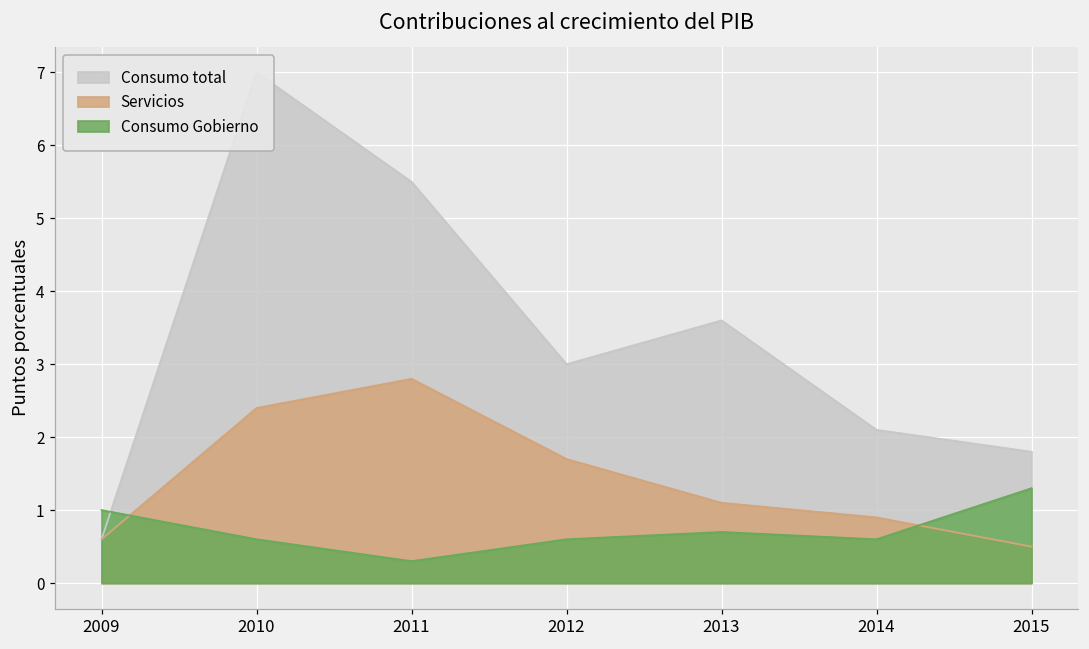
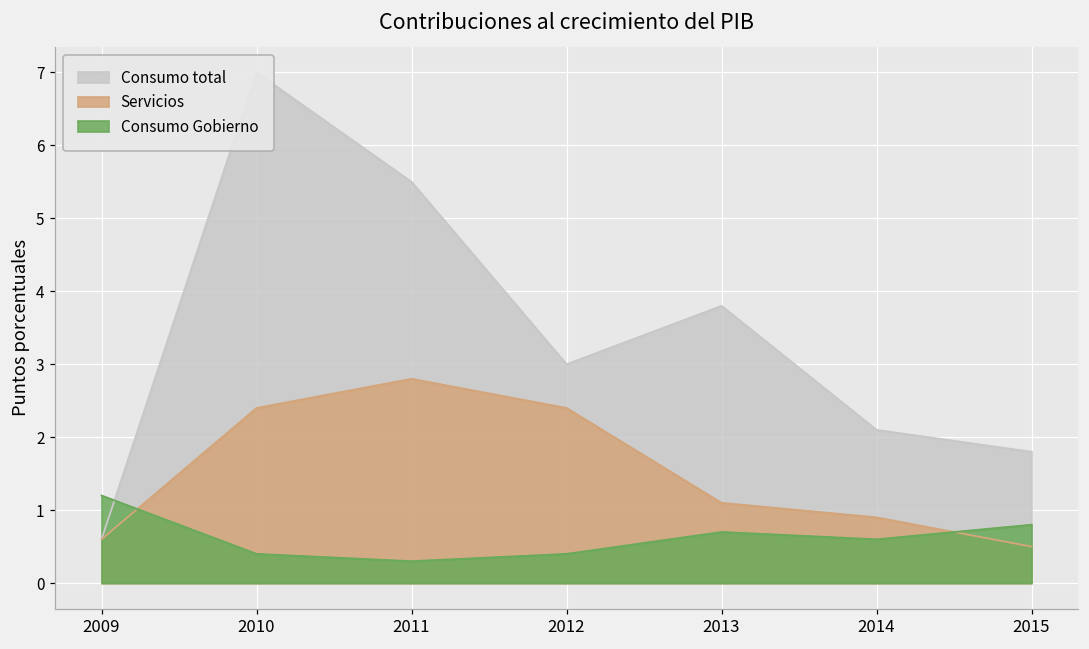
  {
    "Consumo total": {
      "2011": 5.5,
      "2012": 3.0,
-     "2013": 3.6,
+     "2013": 3.8,
      "2014": 2.1,
      "2015": 1.8
    },
    "Servicios": {
      "2010": 2.4,
      "2011": 2.8,
-     "2012": 1.7,
+     "2012": 2.4,
      "2013": 1.1,
      "2014": 0.9,
      "2015": 0.5
    },
    "Consumo Gobierno": {
-     "2009": 1.0,
-     "2010": 0.6,
+     "2009": 1.2,
+     "2010": 0.4,
      "2011": 0.3,
-     "2012": 0.6,
+     "2012": 0.4,
      "2013": 0.7,
      "2014": 0.6,
-     "2015": 1.3
+     "2015": 0.8
    }
  }
